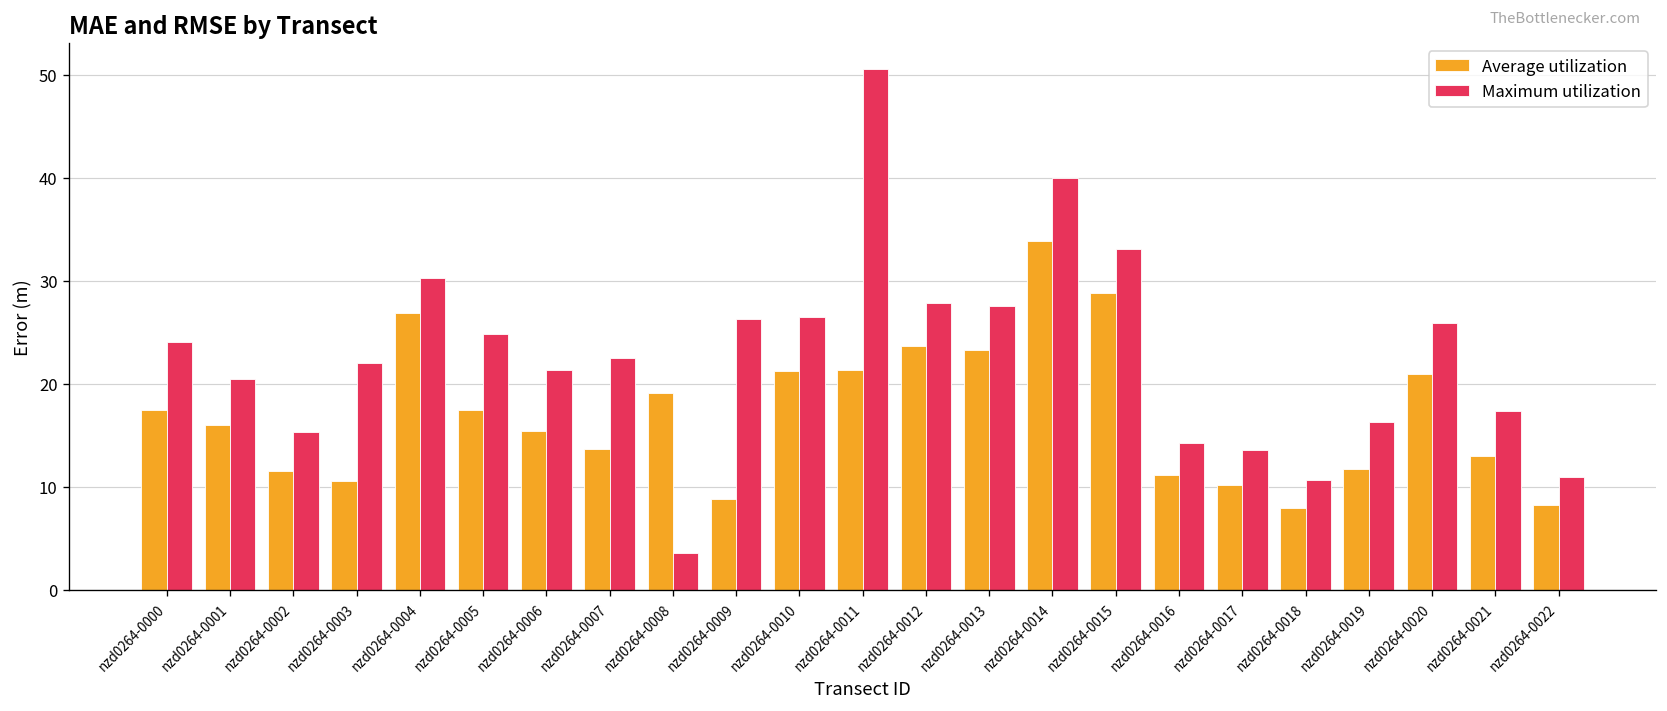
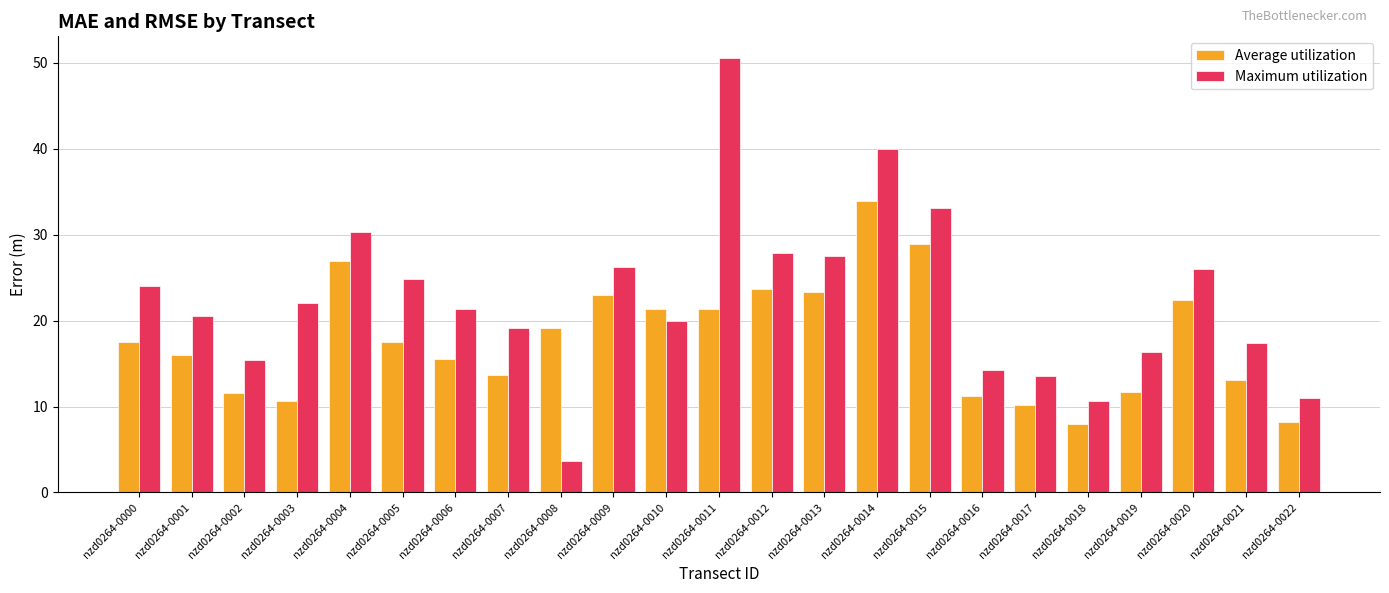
  {
    "Average utilization": {
      "nzd0264-0000": 18,
      "nzd0264-0001": 16,
      "nzd0264-0002": 12,
      "nzd0264-0003": 11,
      "nzd0264-0004": 27,
      "nzd0264-0005": 18,
      "nzd0264-0006": 15,
      "nzd0264-0007": 14,
      "nzd0264-0008": 19,
-     "nzd0264-0009": 9,
+     "nzd0264-0009": 23,
      "nzd0264-0010": 21,
      "nzd0264-0011": 21,
      "nzd0264-0012": 24,
      "nzd0264-0013": 23,
      "nzd0264-0014": 34,
      "nzd0264-0015": 29,
      "nzd0264-0016": 11,
      "nzd0264-0017": 10,
      "nzd0264-0018": 8,
      "nzd0264-0019": 12,
-     "nzd0264-0020": 21,
+     "nzd0264-0020": 22,
      "nzd0264-0021": 13,
      "nzd0264-0022": 8
    },
    "Maximum utilization": {
      "nzd0264-0000": 24,
      "nzd0264-0001": 21,
      "nzd0264-0002": 15,
      "nzd0264-0003": 22,
      "nzd0264-0004": 30,
      "nzd0264-0005": 25,
      "nzd0264-0006": 21,
-     "nzd0264-0007": 23,
+     "nzd0264-0007": 19,
      "nzd0264-0008": 4,
      "nzd0264-0009": 26,
-     "nzd0264-0010": 26,
+     "nzd0264-0010": 20,
      "nzd0264-0011": 51,
      "nzd0264-0012": 28,
      "nzd0264-0013": 28,
      "nzd0264-0014": 40,
      "nzd0264-0015": 33,
      "nzd0264-0016": 14,
      "nzd0264-0017": 14,
      "nzd0264-0018": 11,
      "nzd0264-0019": 16,
      "nzd0264-0020": 26,
      "nzd0264-0021": 17,
      "nzd0264-0022": 11
    }
  }
